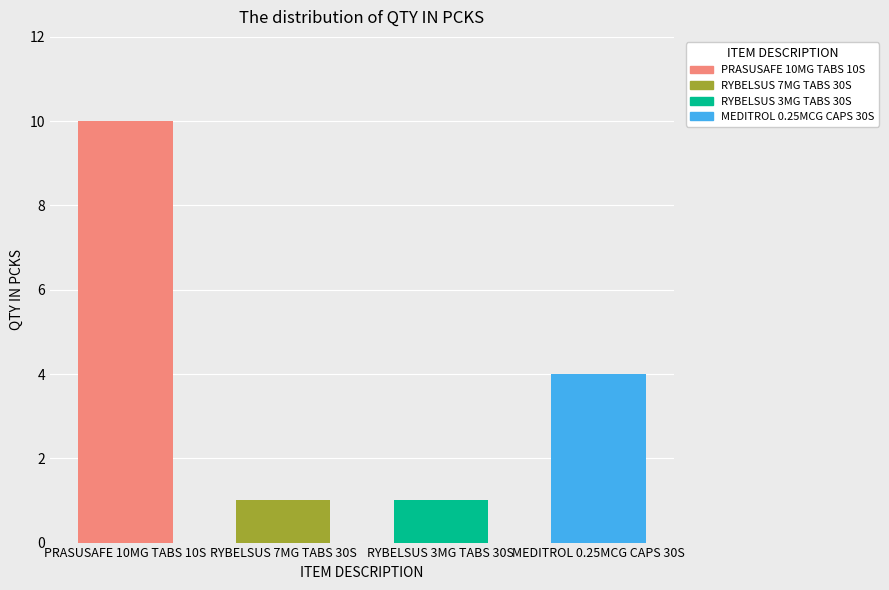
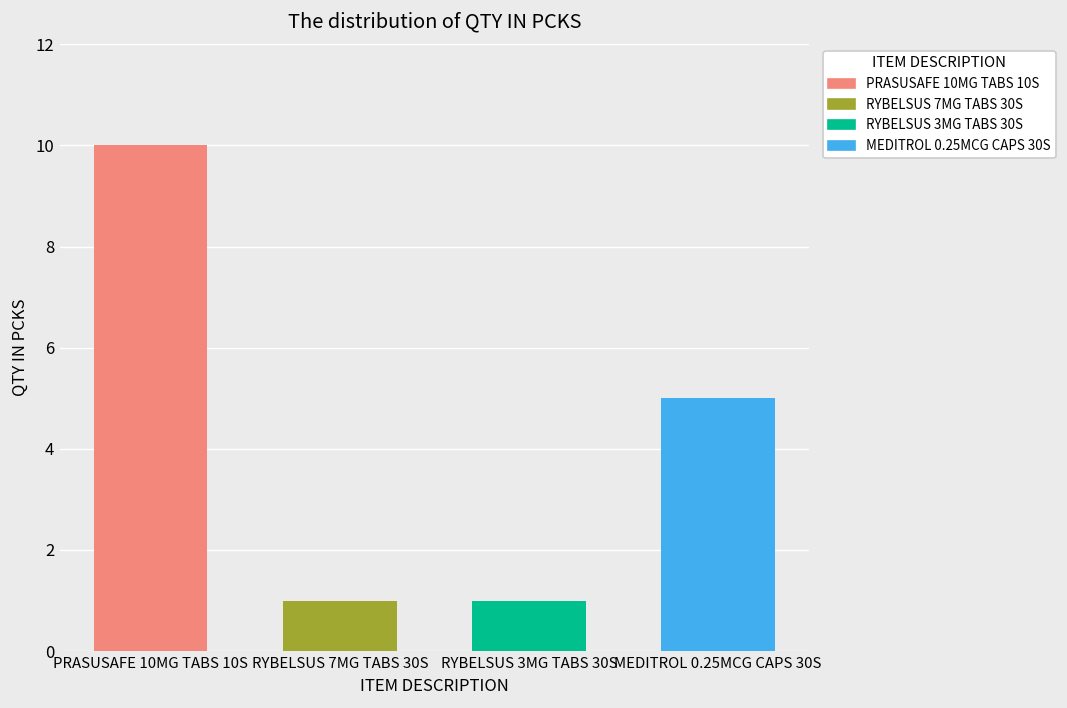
  {
    "PRASUSAFE 10MG TABS 10S": 10,
    "RYBELSUS 7MG TABS 30S": 1,
    "RYBELSUS 3MG TABS 30S": 1,
-   "MEDITROL 0.25MCG CAPS 30S": 4
+   "MEDITROL 0.25MCG CAPS 30S": 5
  }
